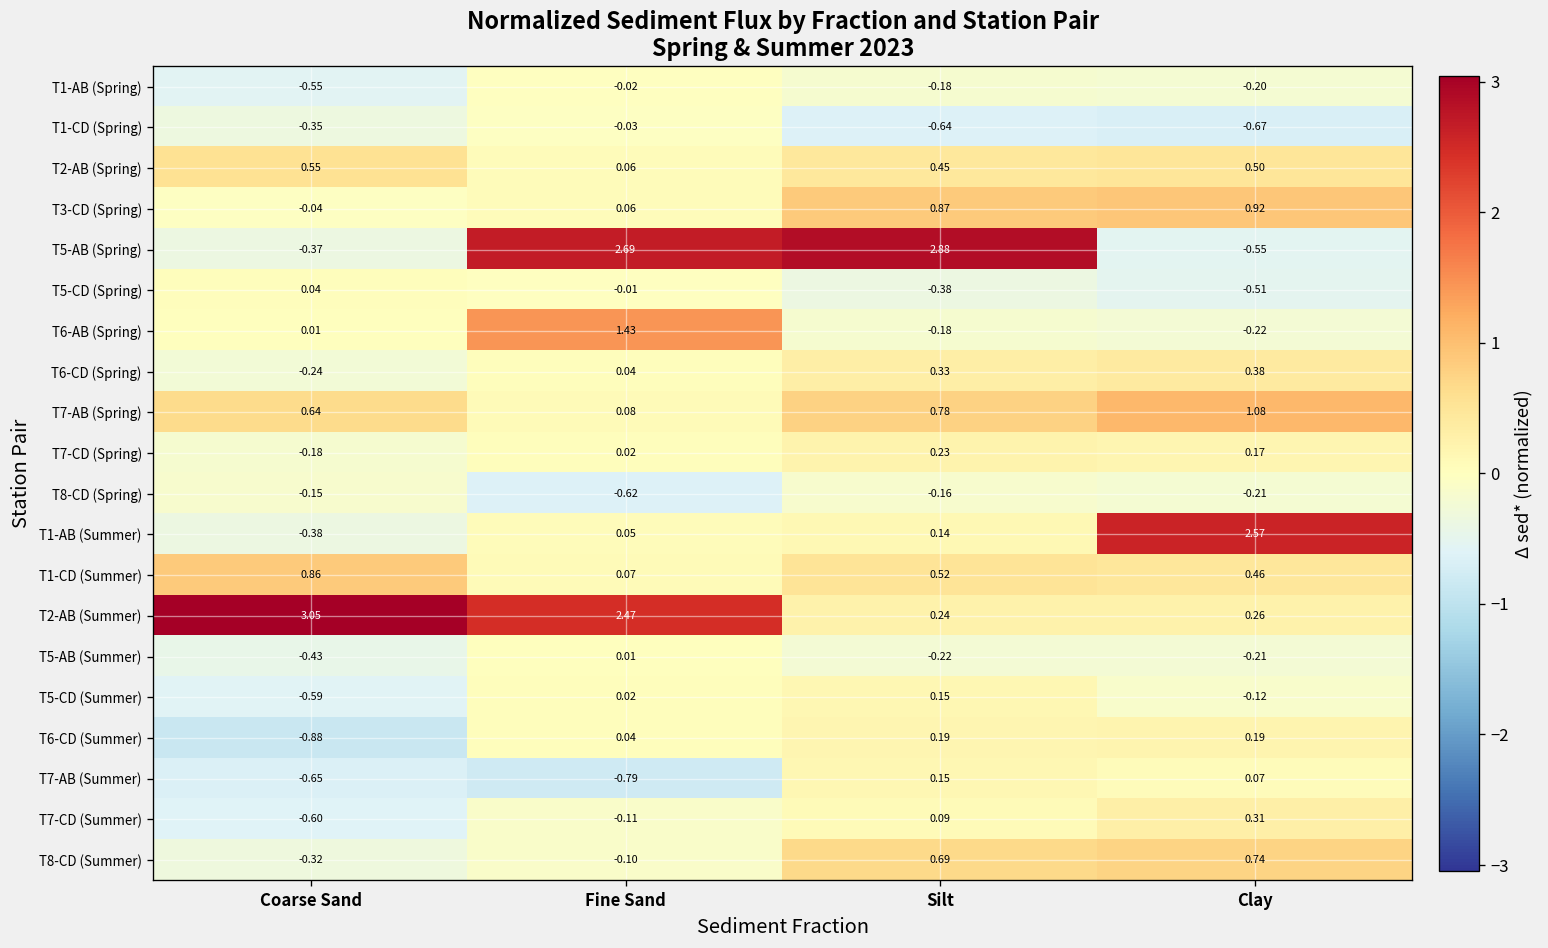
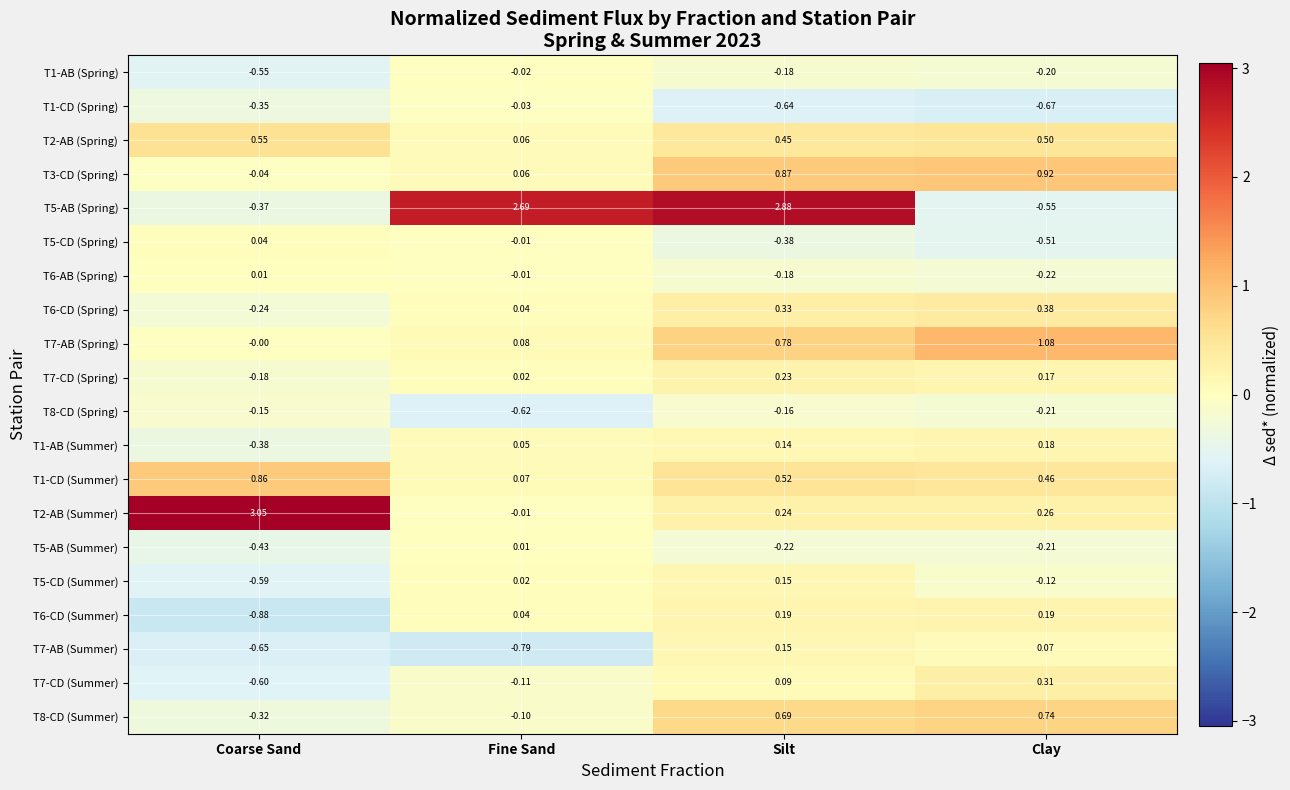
  {
    "T1-AB (Spring)": {
      "Coarse Sand": -0.55,
      "Fine Sand": -0.02,
      "Silt": -0.18,
      "Clay": -0.20
    },
    "T1-CD (Spring)": {
      "Coarse Sand": -0.35,
      "Fine Sand": -0.03,
      "Silt": -0.64,
      "Clay": -0.67
    },
    "T2-AB (Spring)": {
      "Coarse Sand": 0.55,
      "Fine Sand": 0.06,
      "Silt": 0.45,
      "Clay": 0.50
    },
    "T3-CD (Spring)": {
      "Coarse Sand": -0.04,
      "Fine Sand": 0.06,
      "Silt": 0.87,
      "Clay": 0.92
    },
    "T5-AB (Spring)": {
      "Coarse Sand": -0.37,
      "Fine Sand": 2.69,
      "Silt": 2.88,
      "Clay": -0.55
    },
    "T5-CD (Spring)": {
      "Coarse Sand": 0.04,
      "Fine Sand": -0.01,
      "Silt": -0.38,
      "Clay": -0.51
    },
    "T6-AB (Spring)": {
      "Coarse Sand": 0.01,
-     "Fine Sand": 1.43,
+     "Fine Sand": -0.01,
      "Silt": -0.18,
      "Clay": -0.22
    },
    "T6-CD (Spring)": {
      "Coarse Sand": -0.24,
      "Fine Sand": 0.04,
      "Silt": 0.33,
      "Clay": 0.38
    },
    "T7-AB (Spring)": {
-     "Coarse Sand": 0.64,
+     "Coarse Sand": -0.00,
      "Fine Sand": 0.08,
      "Silt": 0.78,
      "Clay": 1.08
    },
    "T7-CD (Spring)": {
      "Coarse Sand": -0.18,
      "Fine Sand": 0.02,
      "Silt": 0.23,
      "Clay": 0.17
    },
    "T8-CD (Spring)": {
      "Coarse Sand": -0.15,
      "Fine Sand": -0.62,
      "Silt": -0.16,
      "Clay": -0.21
    },
    "T1-AB (Summer)": {
      "Coarse Sand": -0.38,
      "Fine Sand": 0.05,
      "Silt": 0.14,
-     "Clay": 2.57
+     "Clay": 0.18
    },
    "T1-CD (Summer)": {
      "Coarse Sand": 0.86,
      "Fine Sand": 0.07,
      "Silt": 0.52,
      "Clay": 0.46
    },
    "T2-AB (Summer)": {
      "Coarse Sand": 3.05,
-     "Fine Sand": 2.47,
+     "Fine Sand": -0.01,
      "Silt": 0.24,
      "Clay": 0.26
    },
    "T5-AB (Summer)": {
      "Coarse Sand": -0.43,
      "Fine Sand": 0.01,
      "Silt": -0.22,
      "Clay": -0.21
    },
    "T5-CD (Summer)": {
      "Coarse Sand": -0.59,
      "Fine Sand": 0.02,
      "Silt": 0.15,
      "Clay": -0.12
    },
    "T6-CD (Summer)": {
      "Coarse Sand": -0.88,
      "Fine Sand": 0.04,
      "Silt": 0.19,
      "Clay": 0.19
    },
    "T7-AB (Summer)": {
      "Coarse Sand": -0.65,
      "Fine Sand": -0.79,
      "Silt": 0.15,
      "Clay": 0.07
    },
    "T7-CD (Summer)": {
      "Coarse Sand": -0.60,
      "Fine Sand": -0.11,
      "Silt": 0.09,
      "Clay": 0.31
    },
    "T8-CD (Summer)": {
      "Coarse Sand": -0.32,
      "Fine Sand": -0.10,
      "Silt": 0.69,
      "Clay": 0.74
    }
  }
